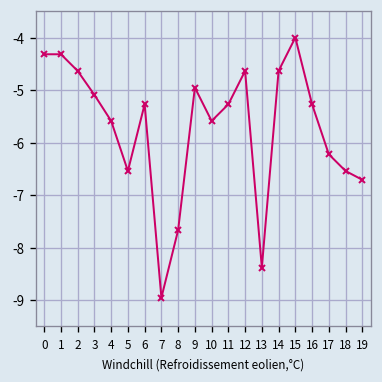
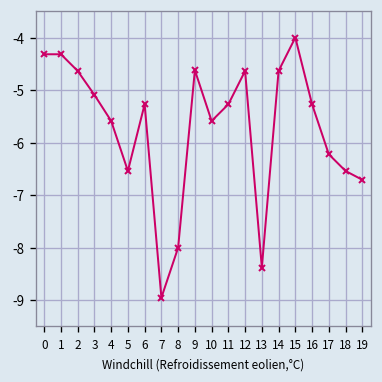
  {
    "0": -4.3,
    "1": -4.3,
    "2": -4.6,
    "3": -5.1,
    "4": -5.6,
    "5": -6.5,
    "6": -5.3,
    "7": -9.0,
-   "8": -7.7,
-   "9": -5.0,
+   "8": -8.0,
+   "9": -4.6,
    "10": -5.6,
    "11": -5.3,
    "12": -4.6,
    "13": -8.4,
    "14": -4.6,
    "15": -4.0,
    "16": -5.3,
    "17": -6.2,
    "18": -6.5,
    "19": -6.7
  }
